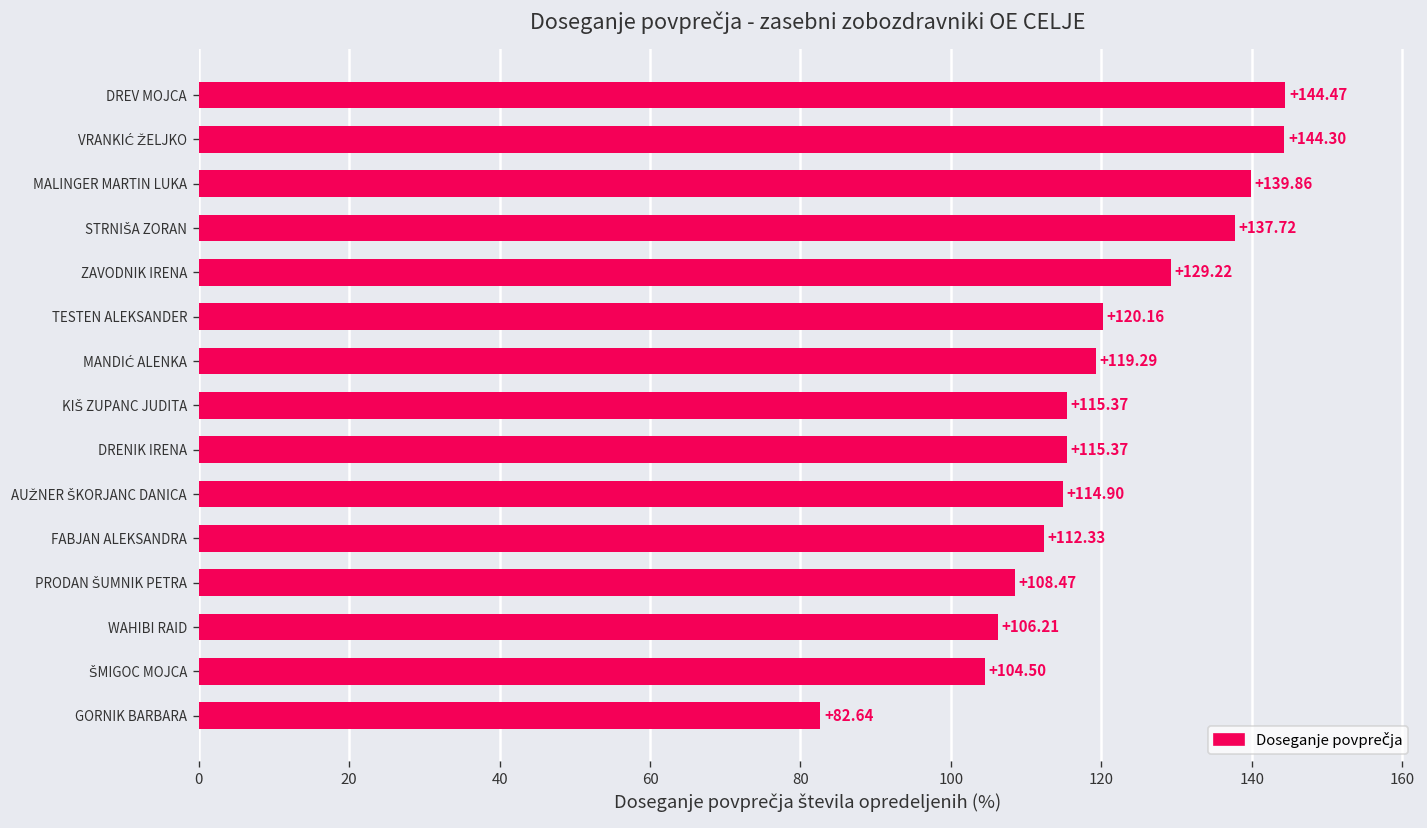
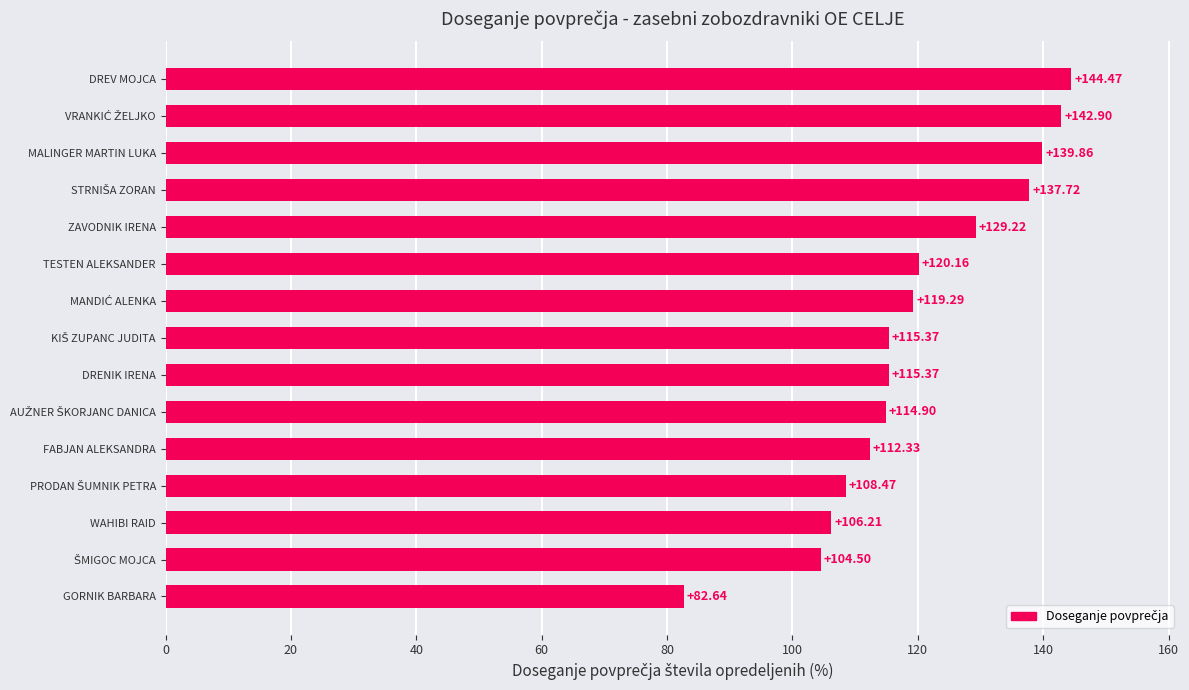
  {
    "DREV MOJCA": "+144.47",
-   "VRANKIĆ ŽELJKO": "+144.30",
+   "VRANKIĆ ŽELJKO": "+142.90",
    "MALINGER MARTIN LUKA": "+139.86",
    "STRNIŠA ZORAN": "+137.72",
    "ZAVODNIK IRENA": "+129.22",
    "TESTEN ALEKSANDER": "+120.16",
    "MANDIĆ ALENKA": "+119.29",
    "KIŠ ZUPANC JUDITA": "+115.37",
    "DRENIK IRENA": "+115.37",
    "AUŽNER ŠKORJANC DANICA": "+114.90",
    "FABJAN ALEKSANDRA": "+112.33",
    "PRODAN ŠUMNIK PETRA": "+108.47",
    "WAHIBI RAID": "+106.21",
    "ŠMIGOC MOJCA": "+104.50",
    "GORNIK BARBARA": "+82.64"
  }
